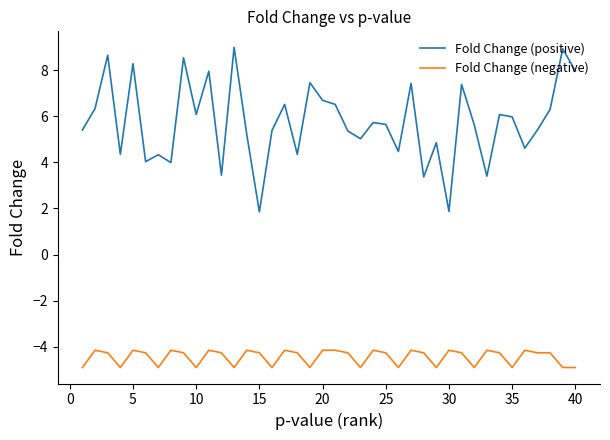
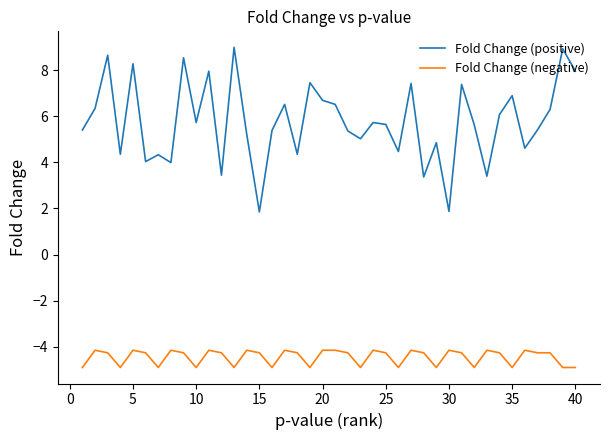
  {
    "Fold Change (positive)": {
      "5": 8.3,
-     "10": 6.1,
+     "10": 5.7,
      "15": 1.9,
      "20": 6.7,
      "25": 5.6,
      "30": 1.9,
-     "35": 6.0,
+     "35": 6.9,
      "40": 8.0
    },
    "Fold Change (negative)": {
      "5": -4.2,
      "10": -4.9,
      "15": -4.3,
      "20": -4.2,
      "25": -4.3,
      "30": -4.2,
      "35": -4.9,
      "40": -4.9
    }
  }
